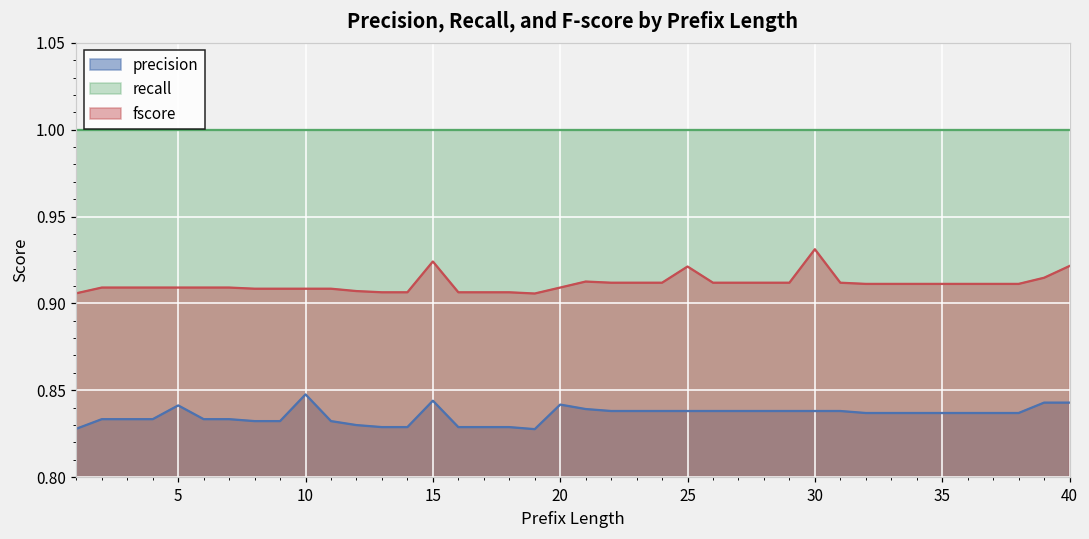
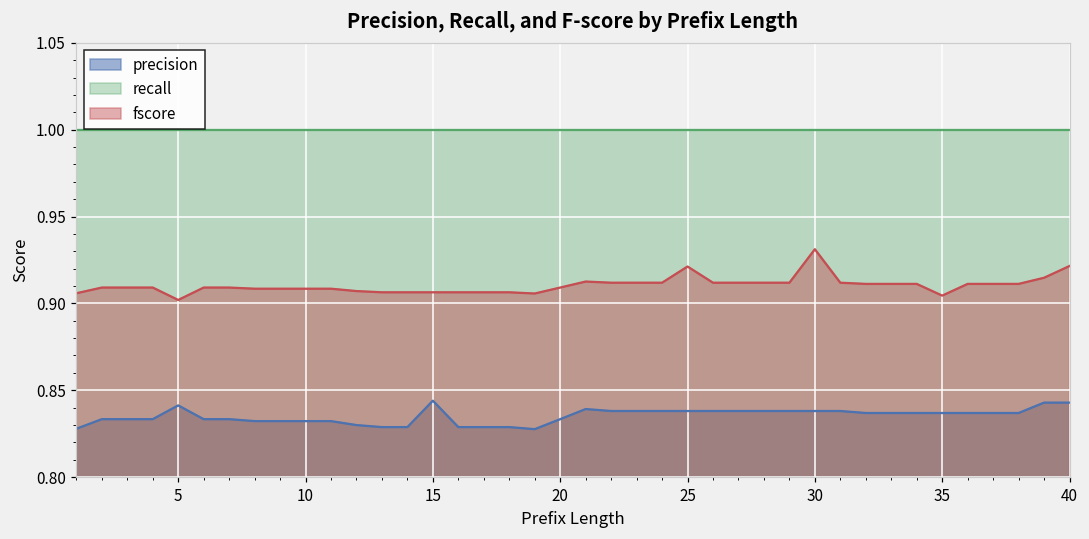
  {
    "precision": {
      "5": 0.841,
-     "10": 0.848,
+     "10": 0.832,
      "15": 0.844,
-     "20": 0.842,
+     "20": 0.833,
      "25": 0.838,
      "30": 0.838,
      "35": 0.837,
      "40": 0.843
    },
    "recall": {
      "5": 1.000,
      "10": 1.000,
      "15": 1.000,
      "20": 1.000,
      "25": 1.000,
      "30": 1.000,
      "35": 1.000,
      "40": 1.000
    },
    "fscore": {
-     "5": 0.909,
+     "5": 0.902,
      "10": 0.908,
-     "15": 0.924,
+     "15": 0.906,
      "20": 0.909,
      "25": 0.921,
      "30": 0.931,
-     "35": 0.911,
+     "35": 0.904,
      "40": 0.921
    }
  }
